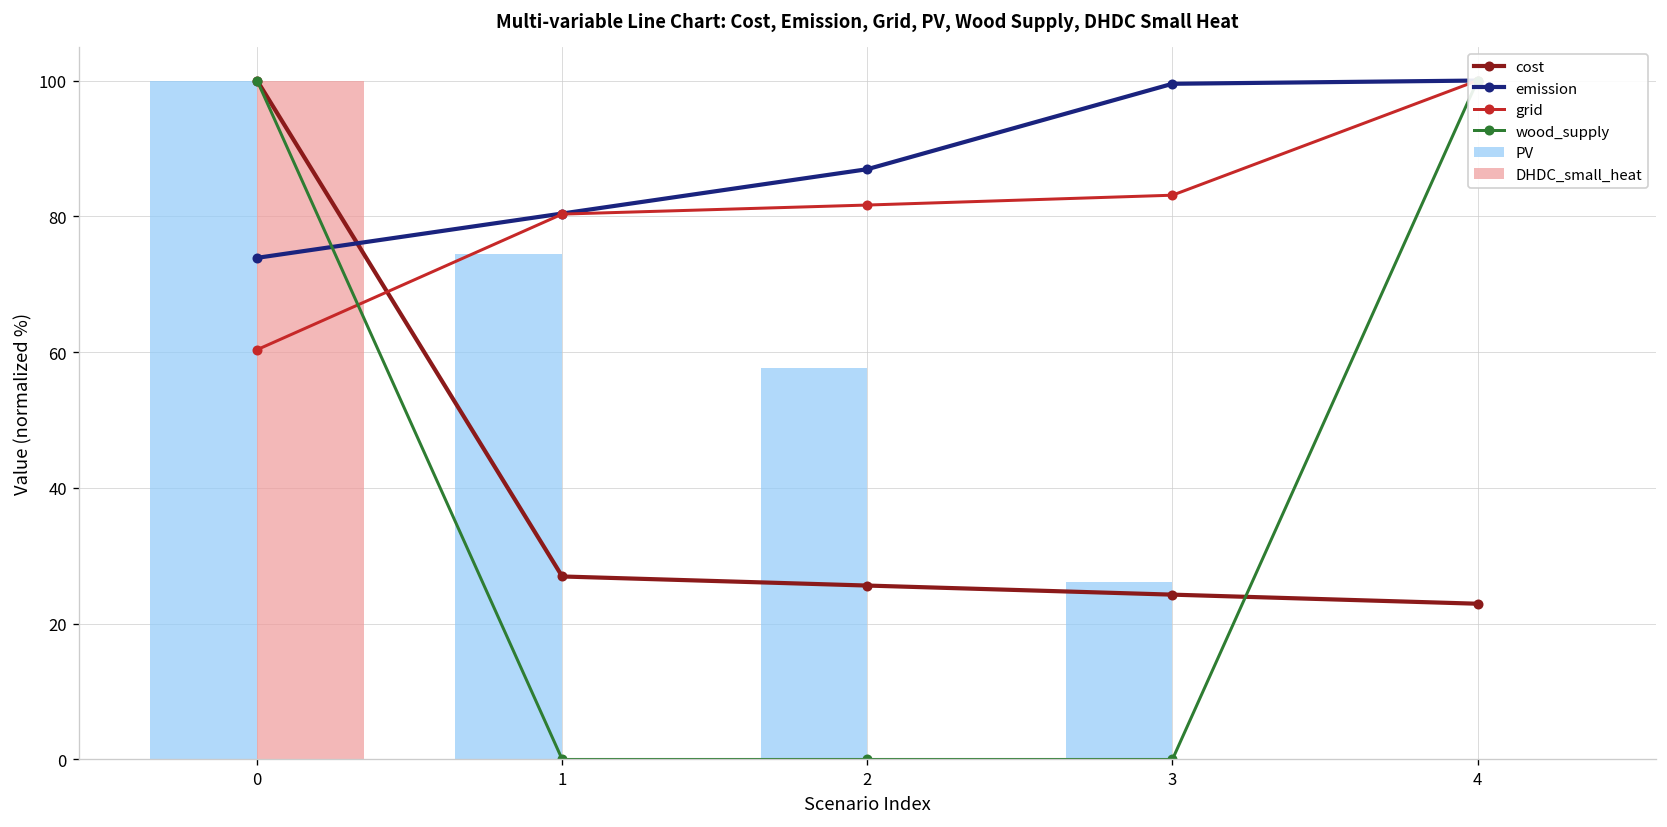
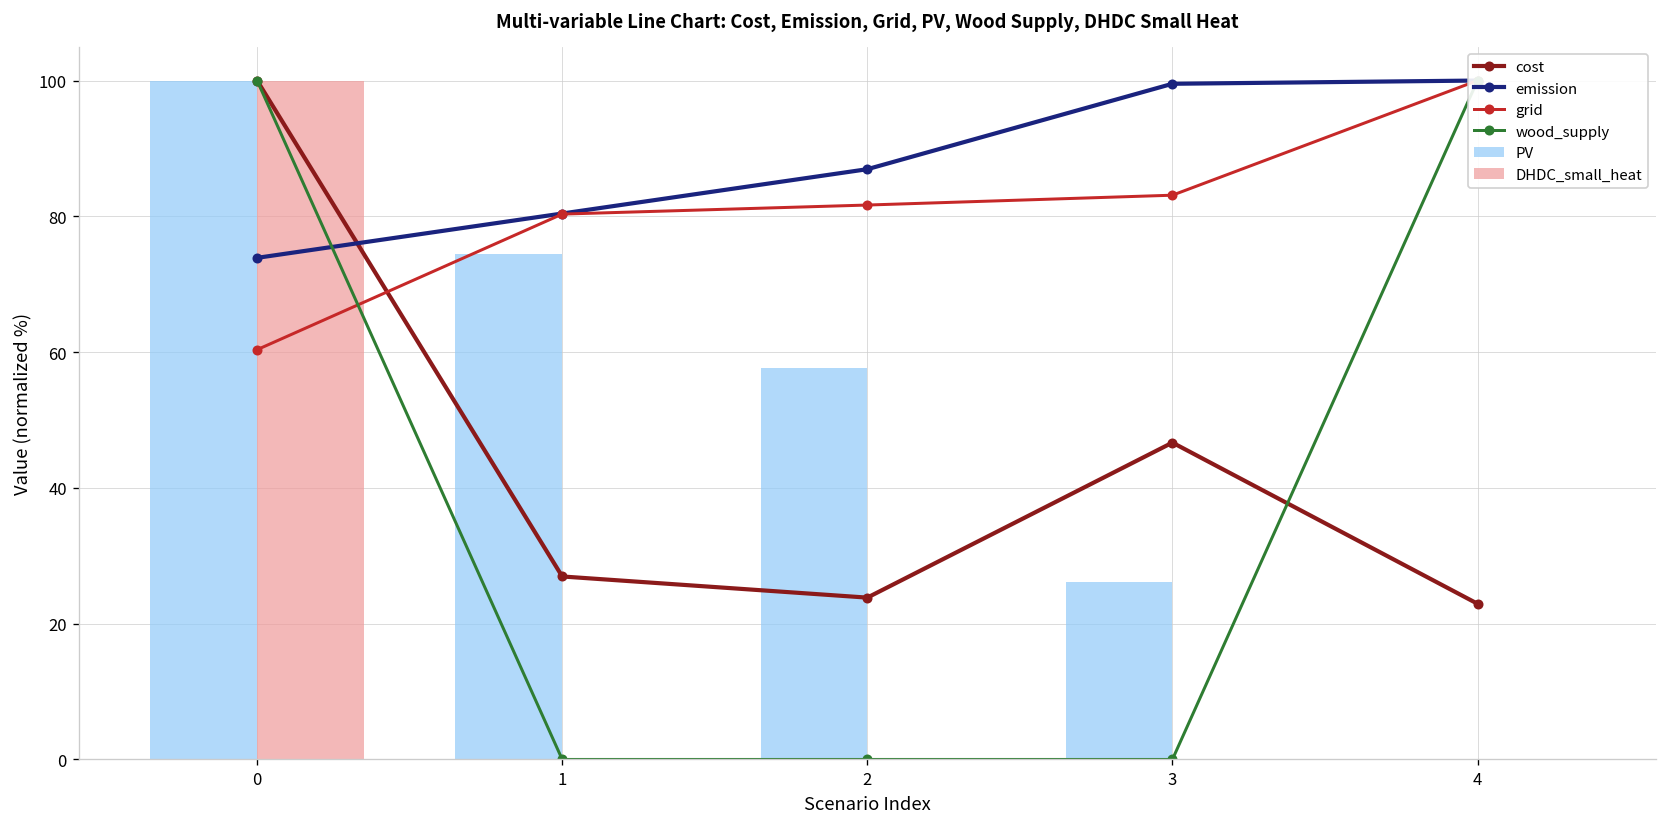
  {
    "PV": {
      "0": 100,
      "1": 74,
      "2": 58,
      "3": 26,
      "4": 0
    },
    "cost": {
      "1": 27,
-     "2": 26,
-     "3": 24,
+     "2": 24,
+     "3": 47,
      "4": 23
    },
    "emission": {
      "0": 74,
      "2": 87,
      "3": 100
    },
    "DHDC_small_heat": {
      "0": 100,
      "1": 0,
      "2": 0,
      "3": 0,
      "4": 0
    },
    "grid": {
      "0": 60,
      "2": 82,
      "3": 83
    },
    "wood_supply": {
      "1": 0,
      "2": 0,
      "3": 0
    }
  }
